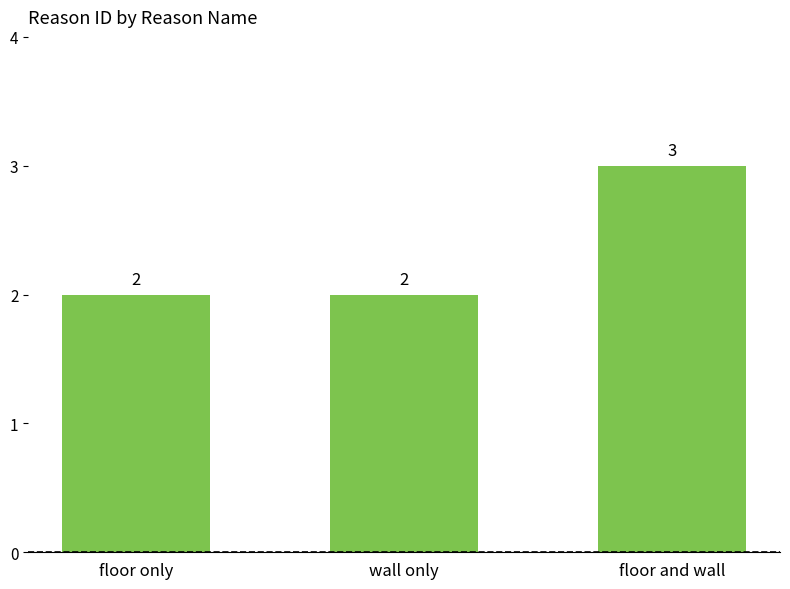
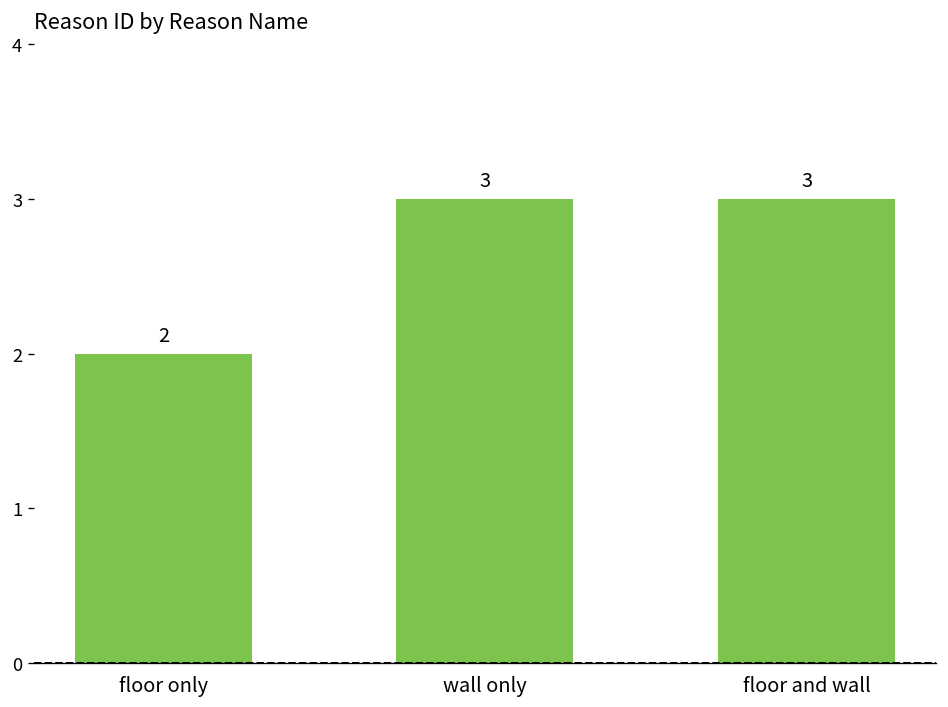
  {
    "floor only": 2,
-   "wall only": 2,
+   "wall only": 3,
    "floor and wall": 3
  }
